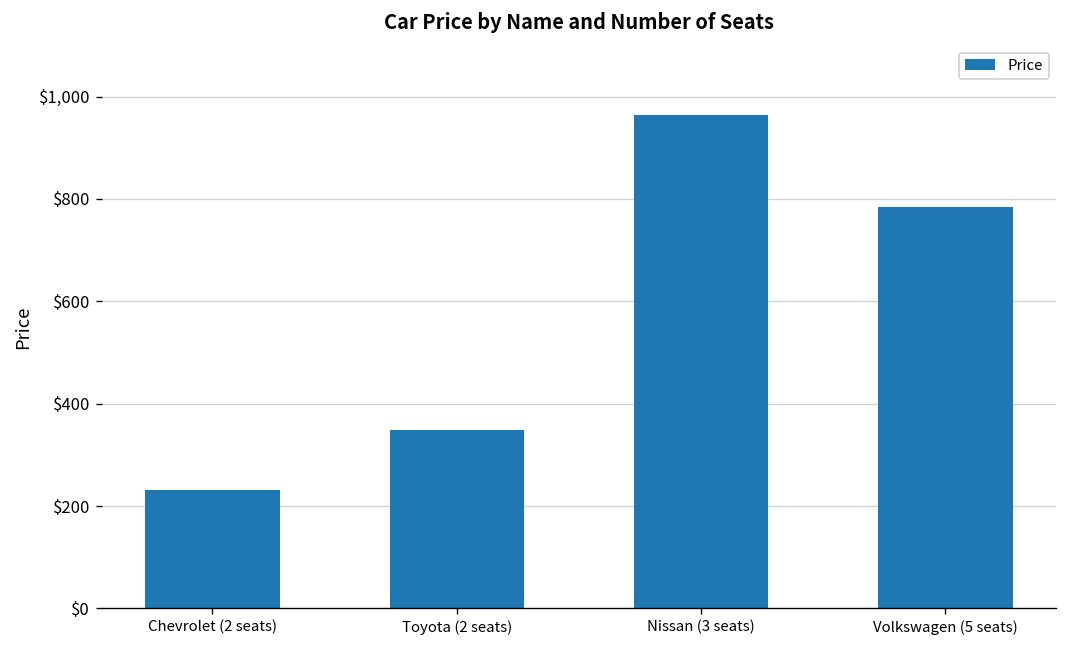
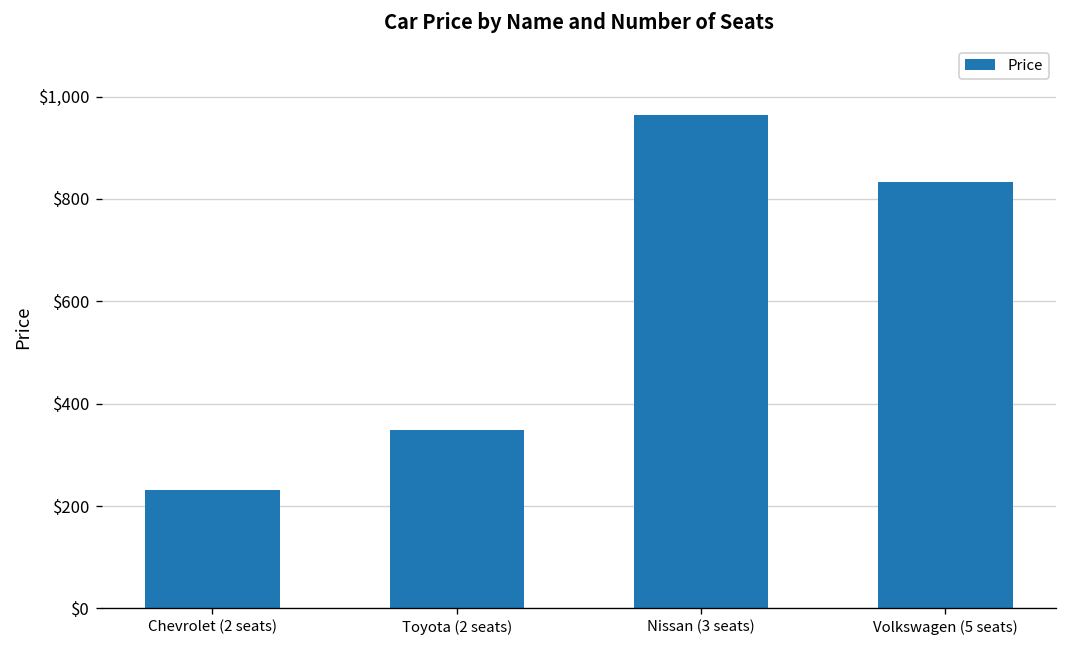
  {
    "Chevrolet (2 seats)": "$230",
    "Toyota (2 seats)": "$350",
    "Nissan (3 seats)": "$960",
-   "Volkswagen (5 seats)": "$780"
+   "Volkswagen (5 seats)": "$830"
  }
